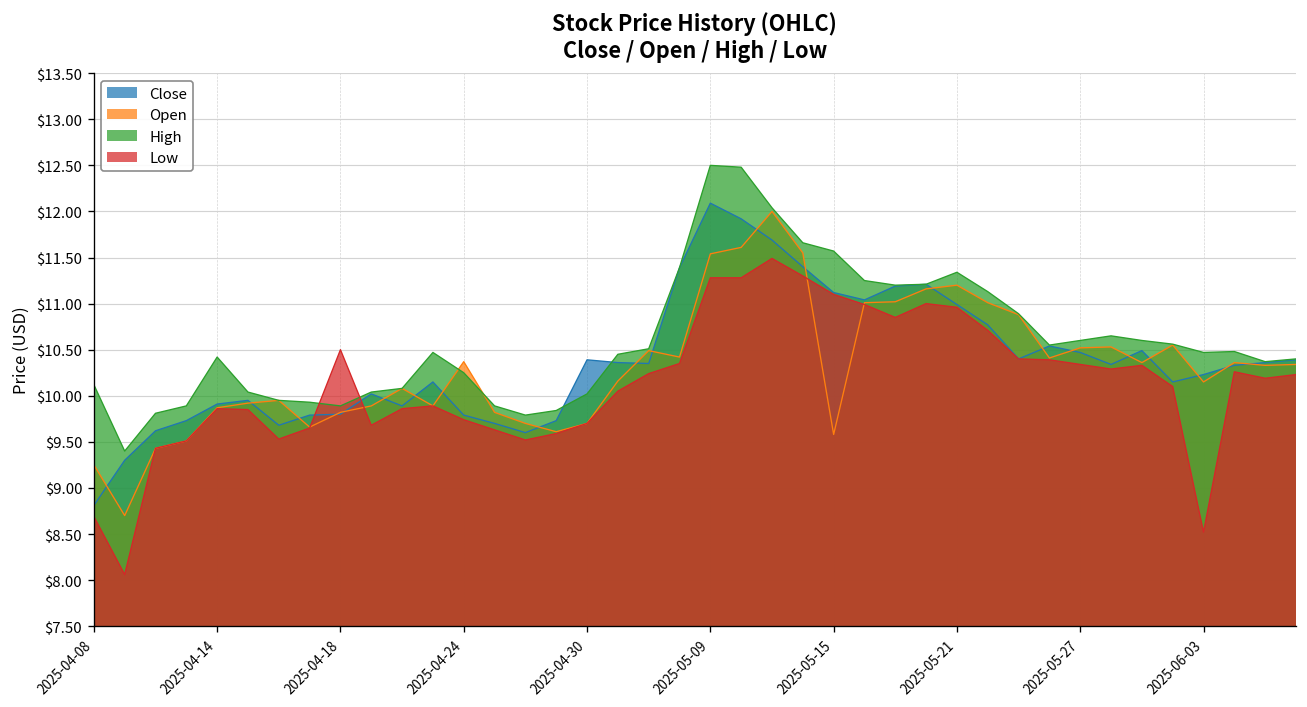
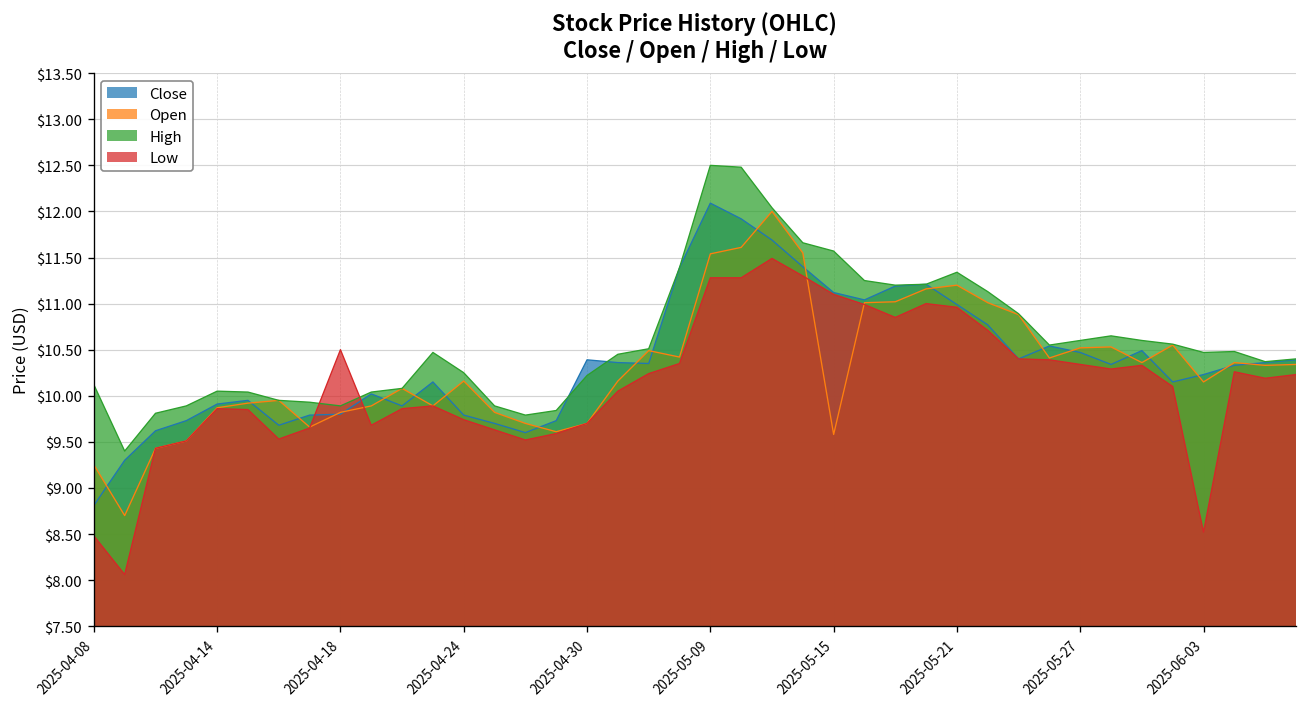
  {
    "Close": {
      "2025-04-08": "$8.8",
      "2025-04-14": "$9.9",
      "2025-04-24": "$9.8",
      "2025-04-30": "$10.4",
      "2025-05-09": "$12.1",
      "2025-05-27": "$10.5",
      "2025-06-03": "$10.2"
    },
    "Open": {
      "2025-04-08": "$9.3",
-     "2025-04-24": "$10.4",
+     "2025-04-24": "$10.2",
      "2025-05-09": "$11.5",
      "2025-05-15": "$9.6",
      "2025-05-21": "$11.2",
      "2025-05-27": "$10.5",
      "2025-06-03": "$10.2"
    },
    "High": {
      "2025-04-08": "$10.1",
-     "2025-04-14": "$10.4",
+     "2025-04-14": "$10.1",
      "2025-04-18": "$9.9",
      "2025-04-24": "$10.3",
-     "2025-04-30": "$10.0",
+     "2025-04-30": "$10.2",
      "2025-05-09": "$12.5",
      "2025-05-15": "$11.6",
      "2025-05-21": "$11.3",
      "2025-05-27": "$10.6",
      "2025-06-03": "$10.5"
    },
    "Low": {
-     "2025-04-08": "$8.7",
+     "2025-04-08": "$8.5",
      "2025-04-18": "$10.5",
      "2025-04-24": "$9.7",
      "2025-05-09": "$11.3",
      "2025-05-27": "$10.3",
      "2025-06-03": "$8.5"
    }
  }
